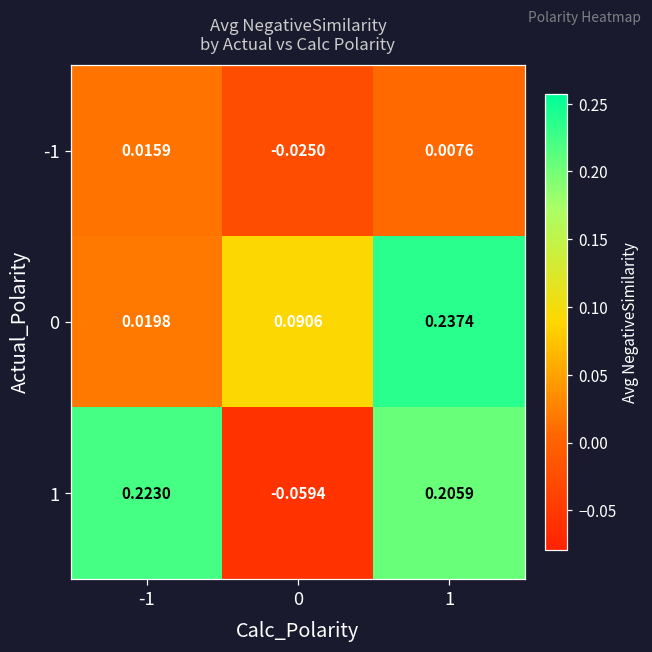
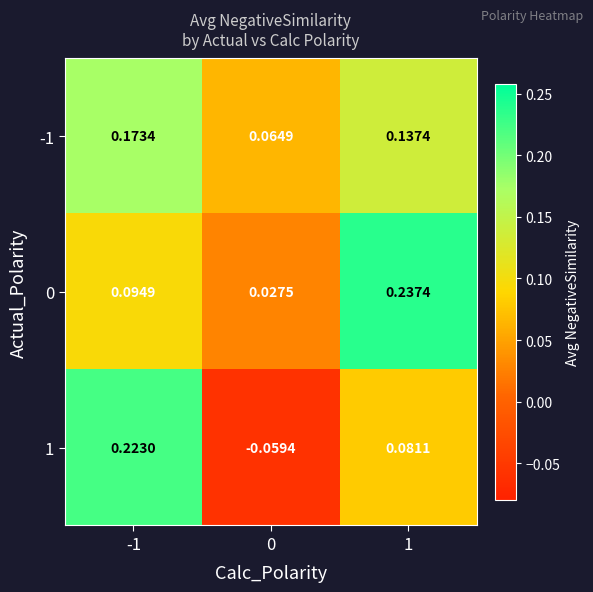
  {
    "-1": {
-     "-1": 0.0159,
-     "0": -0.0250,
-     "1": 0.0076
+     "-1": 0.1734,
+     "0": 0.0649,
+     "1": 0.1374
    },
    "0": {
-     "-1": 0.0198,
-     "0": 0.0906,
+     "-1": 0.0949,
+     "0": 0.0275,
      "1": 0.2374
    },
    "1": {
      "-1": 0.2230,
      "0": -0.0594,
-     "1": 0.2059
+     "1": 0.0811
    }
  }
